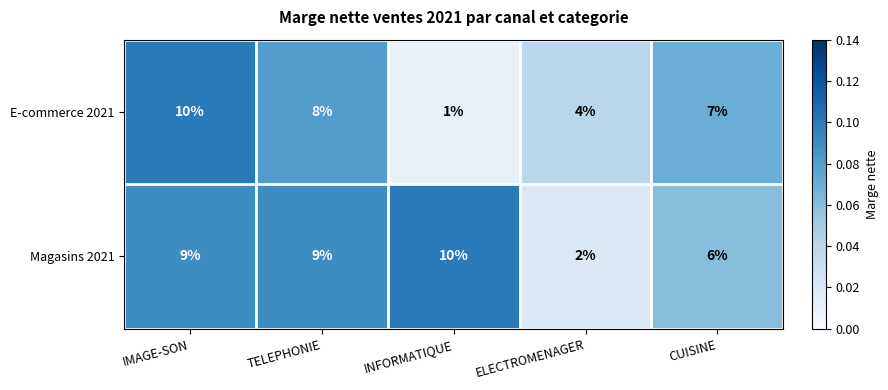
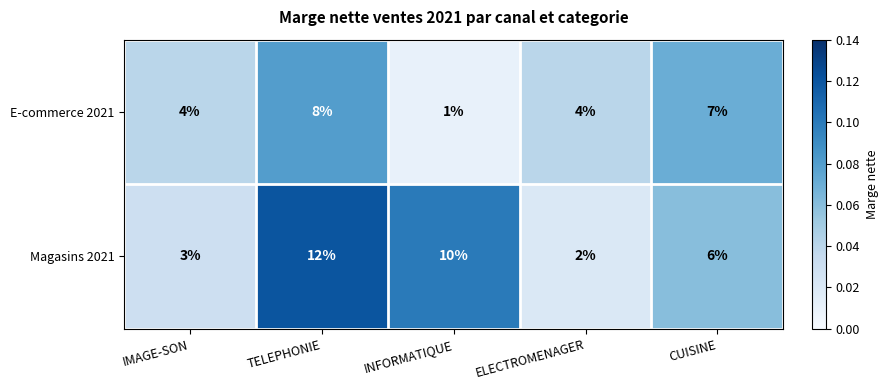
  {
    "E-commerce 2021": {
-     "IMAGE-SON": "10%",
+     "IMAGE-SON": "4%",
      "TELEPHONIE": "8%",
      "INFORMATIQUE": "1%",
      "ELECTROMENAGER": "4%",
      "CUISINE": "7%"
    },
    "Magasins 2021": {
-     "IMAGE-SON": "9%",
-     "TELEPHONIE": "9%",
+     "IMAGE-SON": "3%",
+     "TELEPHONIE": "12%",
      "INFORMATIQUE": "10%",
      "ELECTROMENAGER": "2%",
      "CUISINE": "6%"
    }
  }
